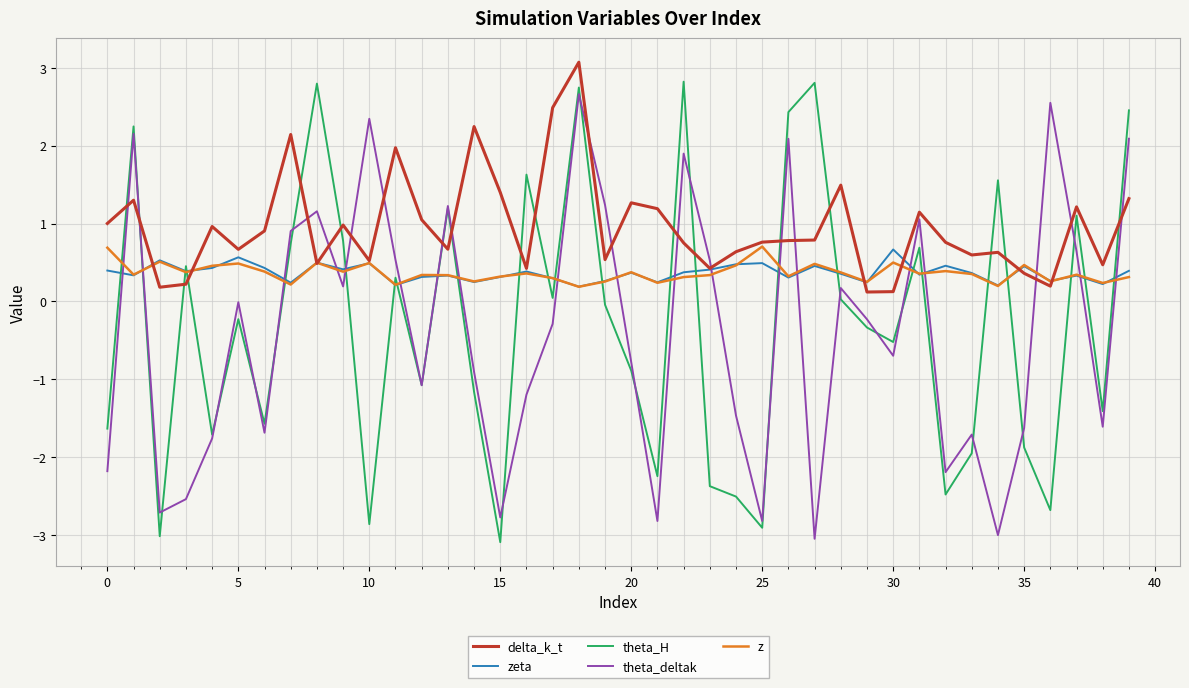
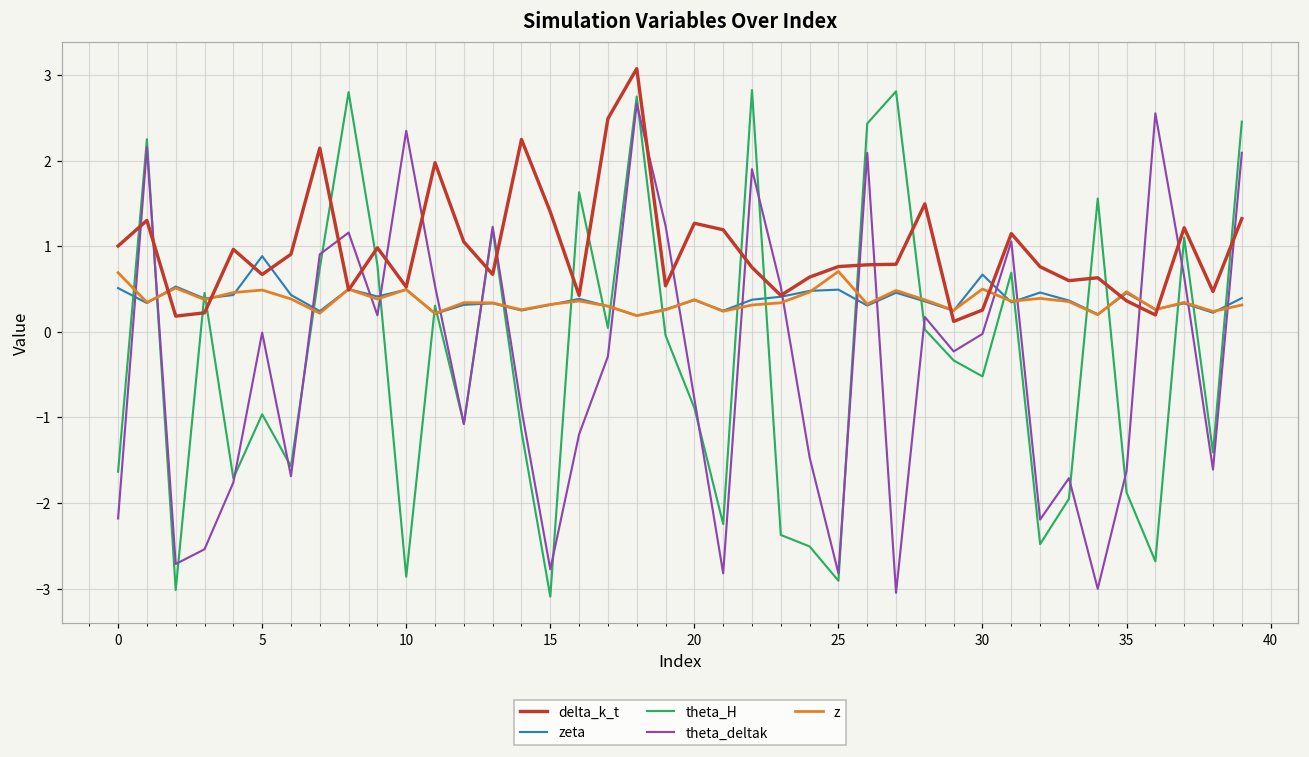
  {
    "delta_k_t": {
      "0": 1.0,
      "5": 0.7,
      "15": 1.4,
      "20": 1.3,
      "25": 0.8,
-     "30": 0.1,
+     "30": 0.3,
      "35": 0.4
    },
    "zeta": {
-     "0": 0.4,
-     "5": 0.6,
+     "0": 0.5,
+     "5": 0.9,
      "25": 0.5,
      "30": 0.7
    },
    "theta_H": {
      "0": -1.6,
-     "5": -0.2,
+     "5": -1.0,
      "10": -2.9,
      "15": -3.1,
      "20": -0.9,
      "25": -2.9,
      "30": -0.5,
      "35": -1.9
    },
    "theta_deltak": {
      "0": -2.2,
      "5": 0.0,
      "10": 2.3,
      "15": -2.8,
      "20": -0.8,
      "25": -2.8,
-     "30": -0.7,
+     "30": 0.0,
      "35": -1.6
    },
    "z": {
      "0": 0.7,
      "5": 0.5,
      "25": 0.7,
      "30": 0.5
    }
  }
